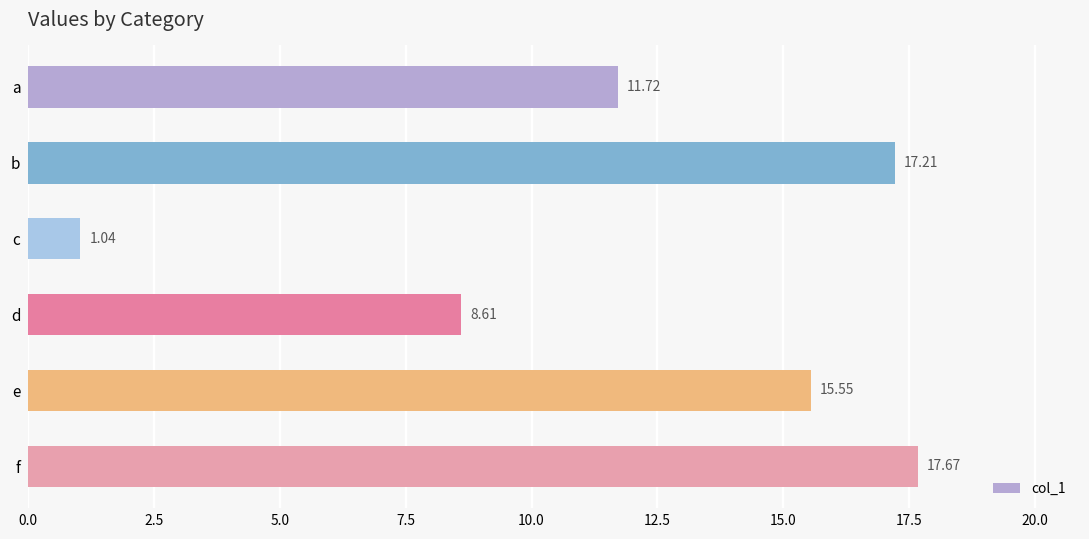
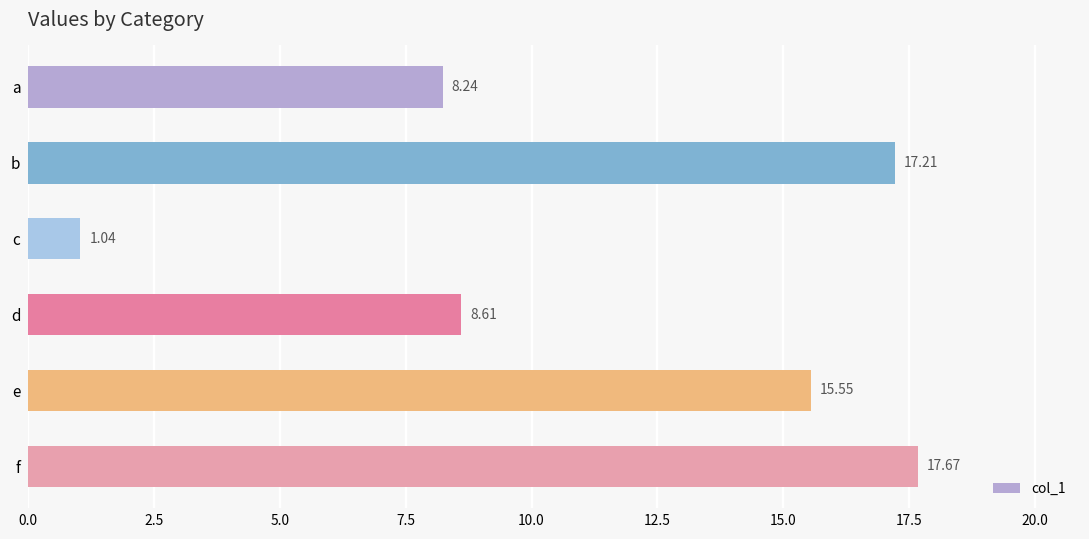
  {
-   "a": 11.72,
+   "a": 8.24,
    "b": 17.21,
    "c": 1.04,
    "d": 8.61,
    "e": 15.55,
    "f": 17.67
  }
